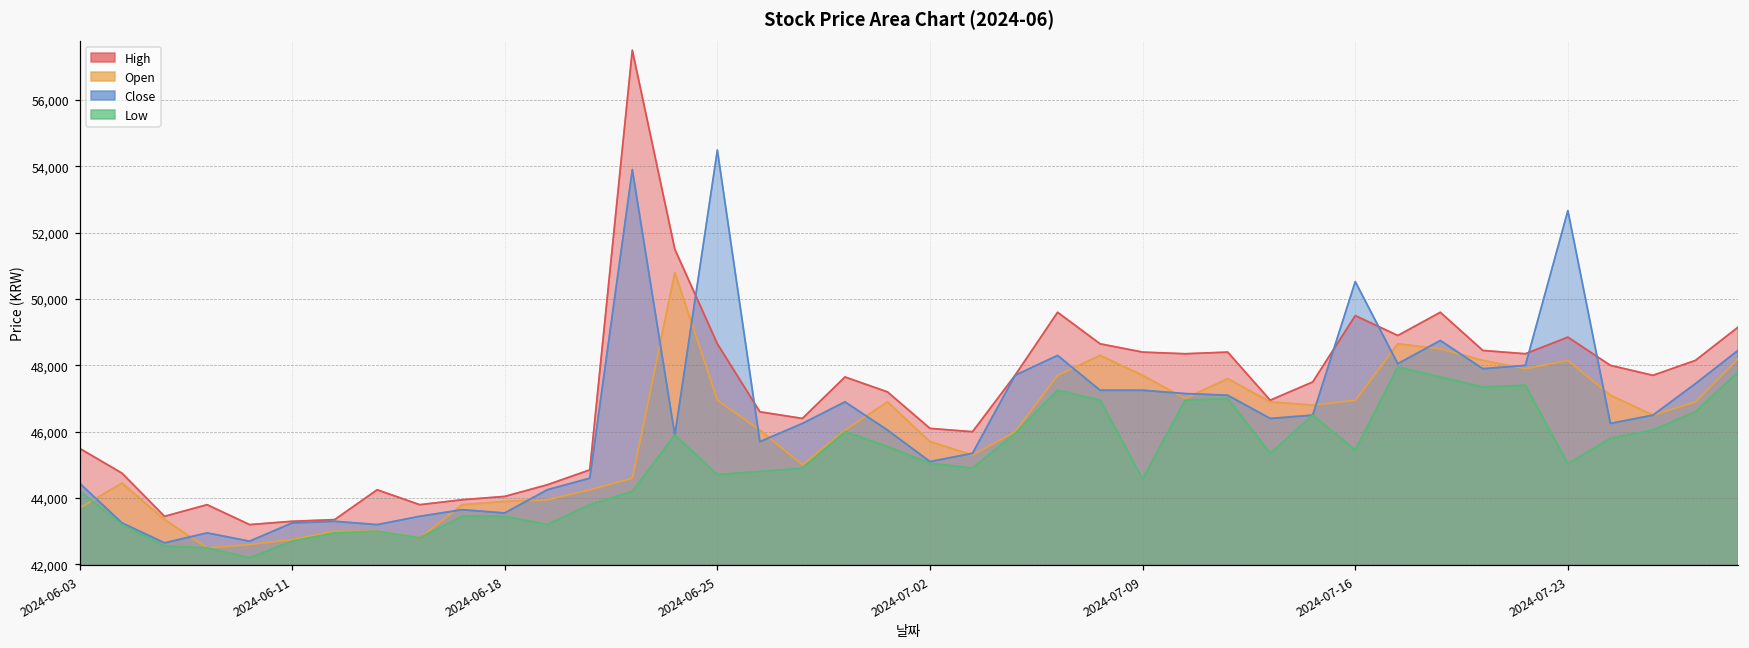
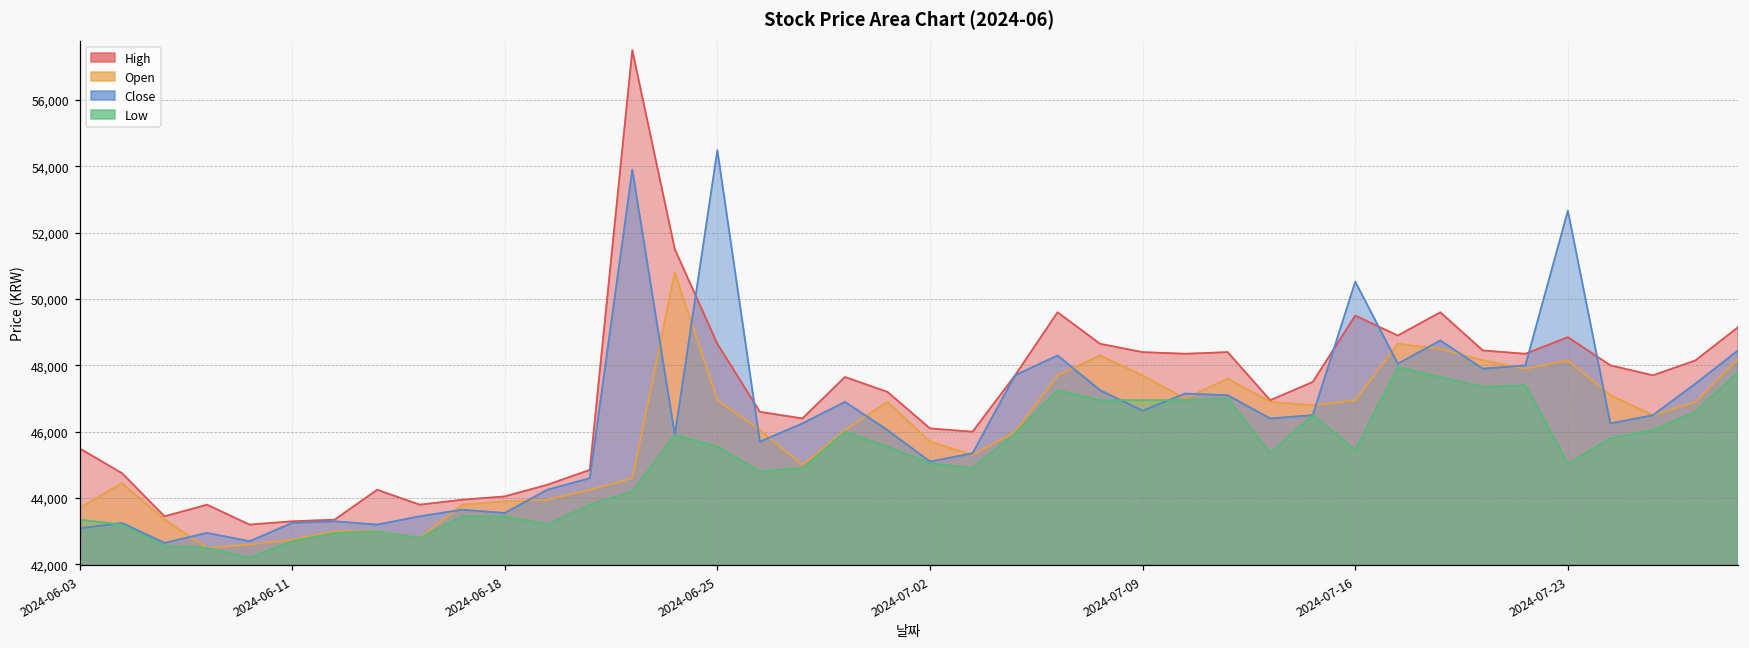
  {
    "Close": {
-     "2024-06-03": "44,500",
+     "2024-06-03": "43,100",
      "2024-06-18": "43,600",
      "2024-06-25": "54,500",
-     "2024-07-09": "47,300",
+     "2024-07-09": "46,600",
      "2024-07-16": "50,500",
      "2024-07-23": "52,700"
    },
    "Low": {
-     "2024-06-03": "44,200",
+     "2024-06-03": "43,400",
      "2024-06-18": "43,500",
-     "2024-06-25": "44,700",
-     "2024-07-09": "44,600",
+     "2024-06-25": "45,600",
+     "2024-07-09": "47,000",
      "2024-07-16": "45,400",
      "2024-07-23": "45,000"
    }
  }
